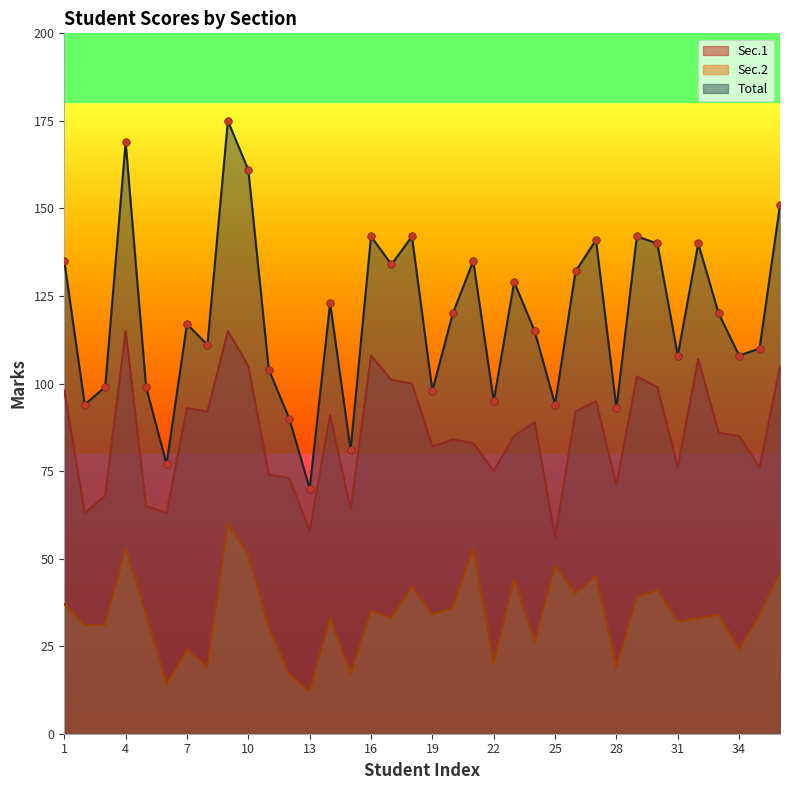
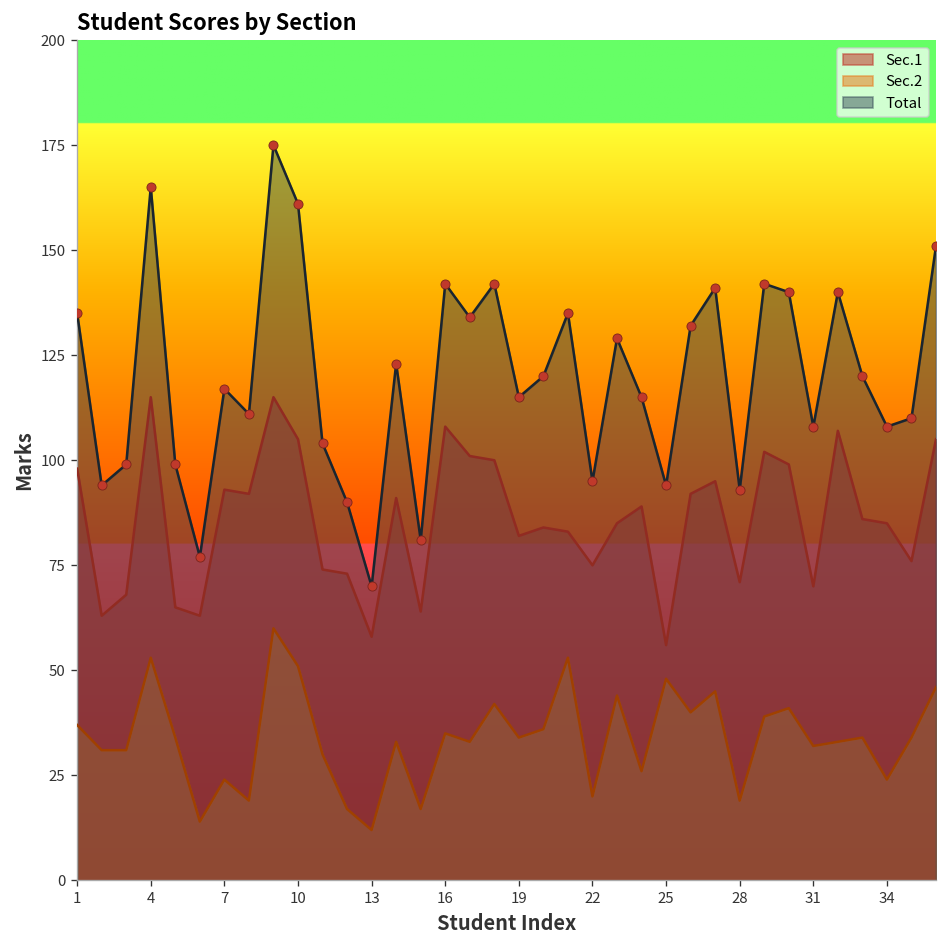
  {
    "Sec.1": {
      "1": 98,
      "4": 115,
      "7": 93,
      "10": 105,
      "13": 58,
      "16": 108,
      "19": 82,
      "22": 75,
      "25": 56,
      "28": 71,
-     "31": 76,
+     "31": 70,
      "34": 85
    },
    "Sec.2": {
      "1": 37,
      "4": 53,
      "7": 24,
      "10": 51,
      "13": 12,
      "16": 35,
      "19": 34,
      "22": 20,
      "25": 48,
      "28": 19,
      "31": 32,
      "34": 24
    },
    "Total": {
      "1": 135,
-     "4": 169,
+     "4": 165,
      "7": 117,
      "10": 161,
      "13": 70,
      "16": 142,
-     "19": 98,
+     "19": 115,
      "22": 95,
      "25": 94,
      "28": 93,
      "31": 108,
      "34": 108
    }
  }
